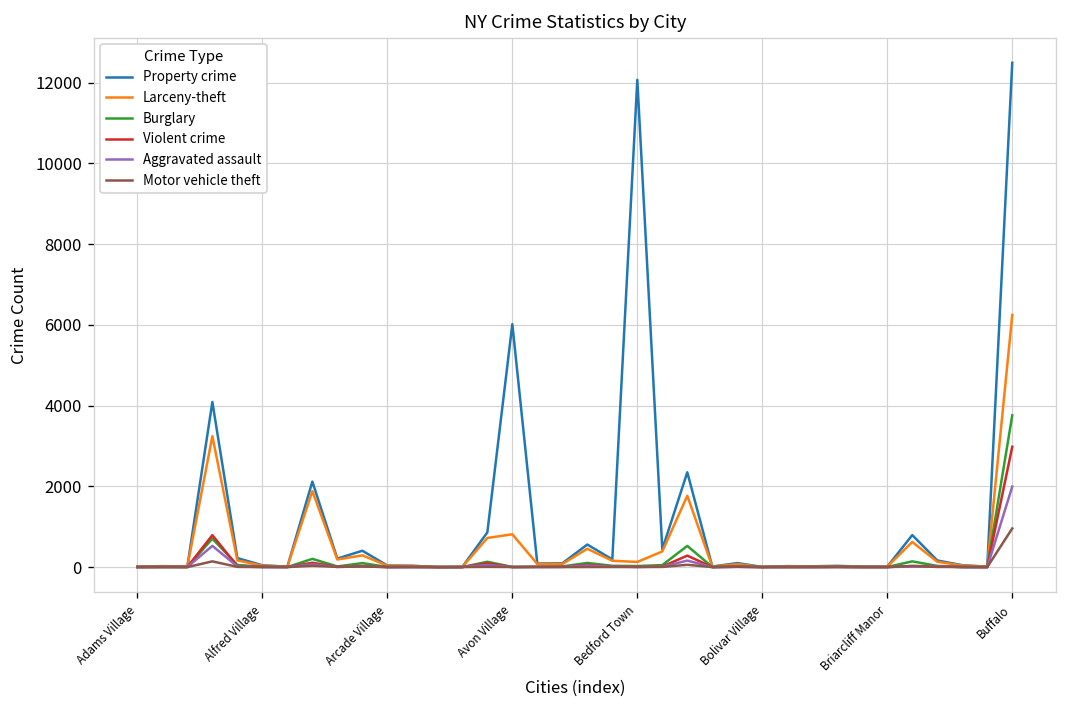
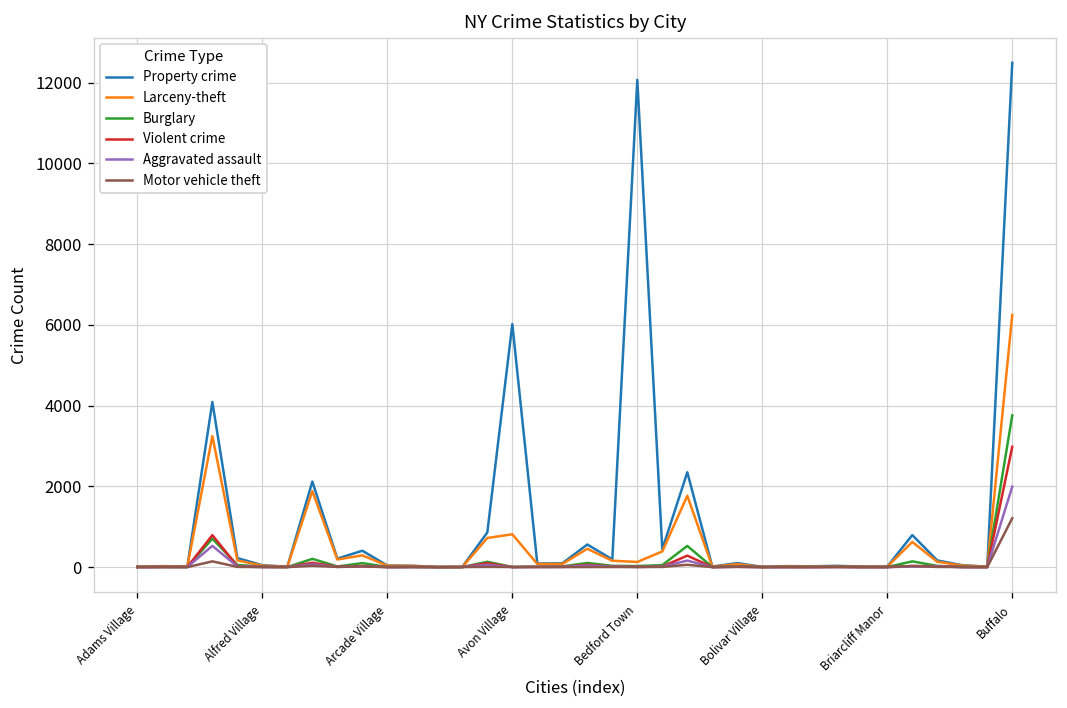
  {
    "Property crime": {
      "Avon Village": 6000,
      "Bedford Town": 12100,
      "Buffalo": 12500
    },
    "Larceny-theft": {
      "Avon Village": 800,
      "Bedford Town": 100,
      "Buffalo": 6200
    },
    "Burglary": {
      "Buffalo": 3800
    },
    "Violent crime": {
      "Buffalo": 3000
    },
    "Aggravated assault": {
      "Buffalo": 2000
    },
    "Motor vehicle theft": {
-     "Buffalo": 1000
+     "Buffalo": 1200
    }
  }
